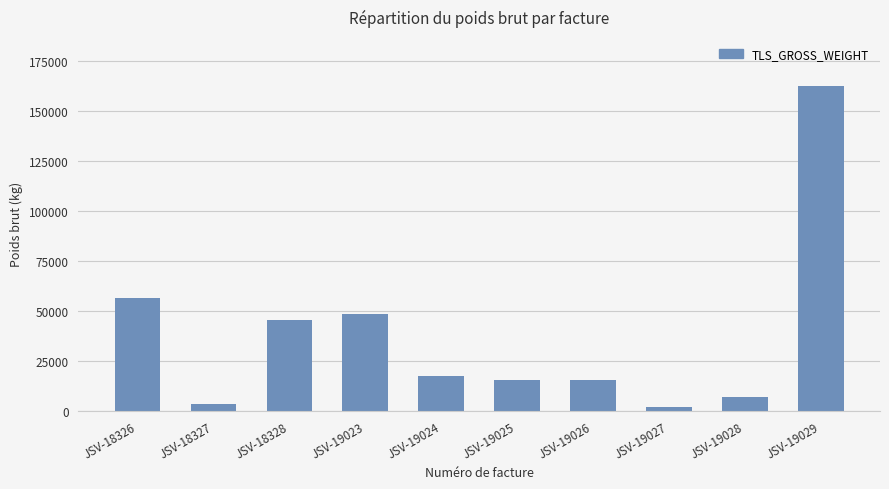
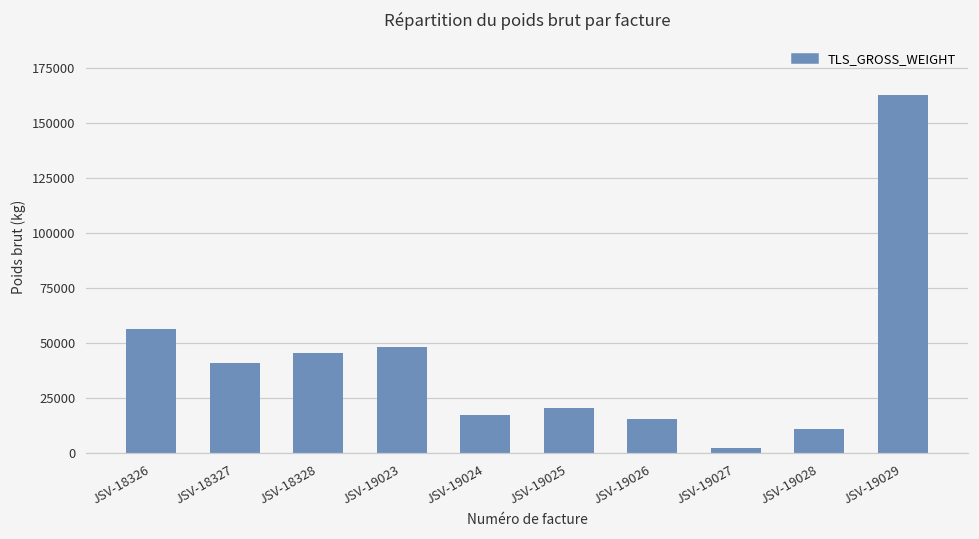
  {
    "JSV-18326": 56000,
-   "JSV-18327": 3000,
+   "JSV-18327": 41000,
    "JSV-18328": 46000,
    "JSV-19023": 48000,
    "JSV-19024": 17000,
-   "JSV-19025": 15000,
+   "JSV-19025": 21000,
    "JSV-19026": 15000,
    "JSV-19027": 2000,
-   "JSV-19028": 7000,
+   "JSV-19028": 11000,
    "JSV-19029": 162000
  }
